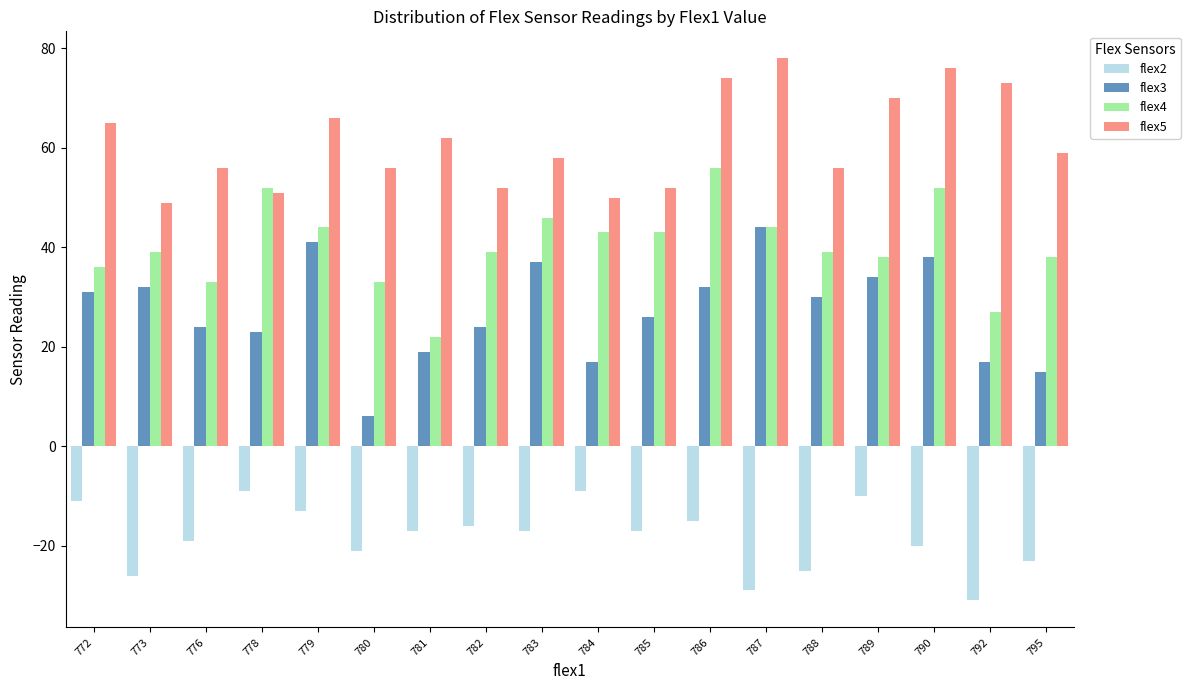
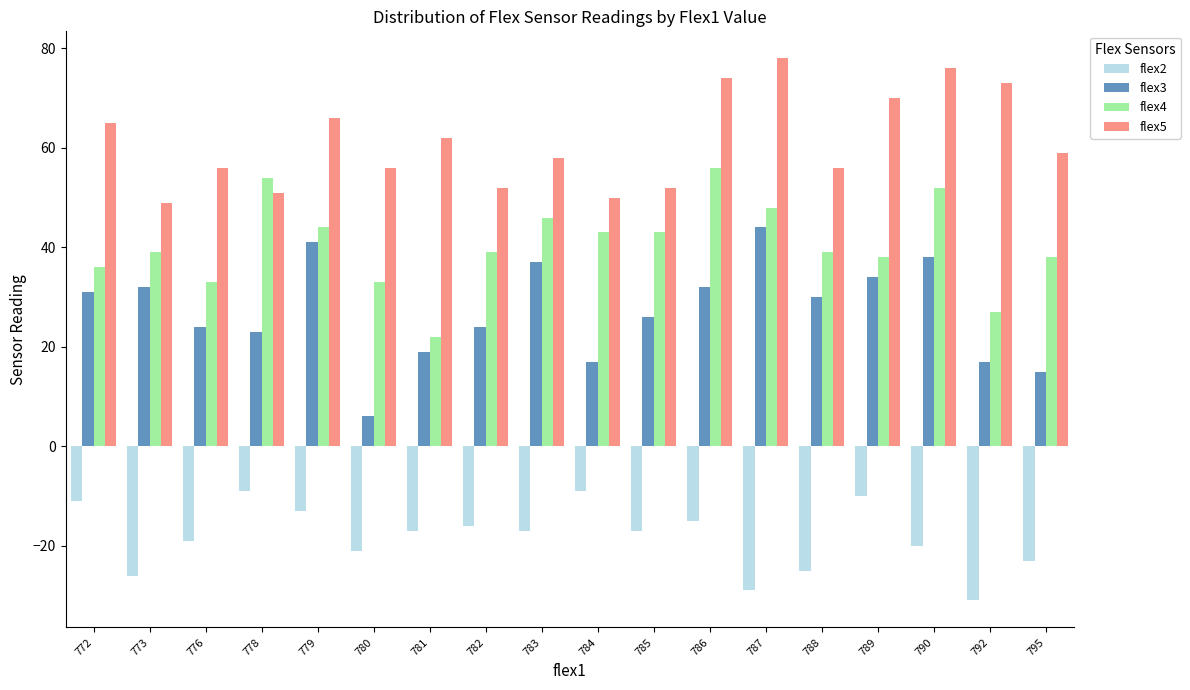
  {
    "flex2": {
      "772": -11,
      "773": -26,
      "776": -19,
      "778": -9,
      "779": -13,
      "780": -21,
      "781": -17,
      "782": -16,
      "783": -17,
      "784": -9,
      "785": -17,
      "786": -15,
      "787": -29,
      "788": -25,
      "789": -10,
      "790": -20,
      "792": -31,
      "795": -23
    },
    "flex3": {
      "772": 31,
      "773": 32,
      "776": 24,
      "778": 23,
      "779": 41,
      "780": 6,
      "781": 19,
      "782": 24,
      "783": 37,
      "784": 17,
      "785": 26,
      "786": 32,
      "787": 44,
      "788": 30,
      "789": 34,
      "790": 38,
      "792": 17,
      "795": 15
    },
    "flex4": {
      "772": 36,
      "773": 39,
      "776": 33,
-     "778": 52,
+     "778": 54,
      "779": 44,
      "780": 33,
      "781": 22,
      "782": 39,
      "783": 46,
      "784": 43,
      "785": 43,
      "786": 56,
-     "787": 44,
+     "787": 48,
      "788": 39,
      "789": 38,
      "790": 52,
      "792": 27,
      "795": 38
    },
    "flex5": {
      "772": 65,
      "773": 49,
      "776": 56,
      "778": 51,
      "779": 66,
      "780": 56,
      "781": 62,
      "782": 52,
      "783": 58,
      "784": 50,
      "785": 52,
      "786": 74,
      "787": 78,
      "788": 56,
      "789": 70,
      "790": 76,
      "792": 73,
      "795": 59
    }
  }
